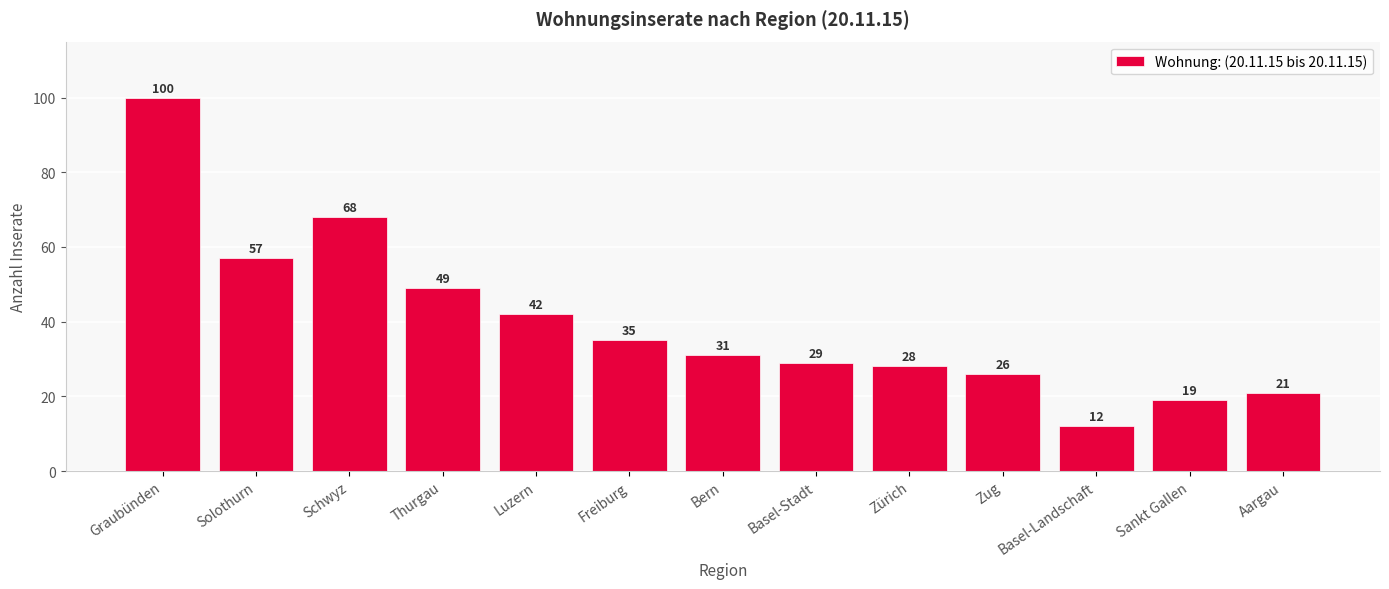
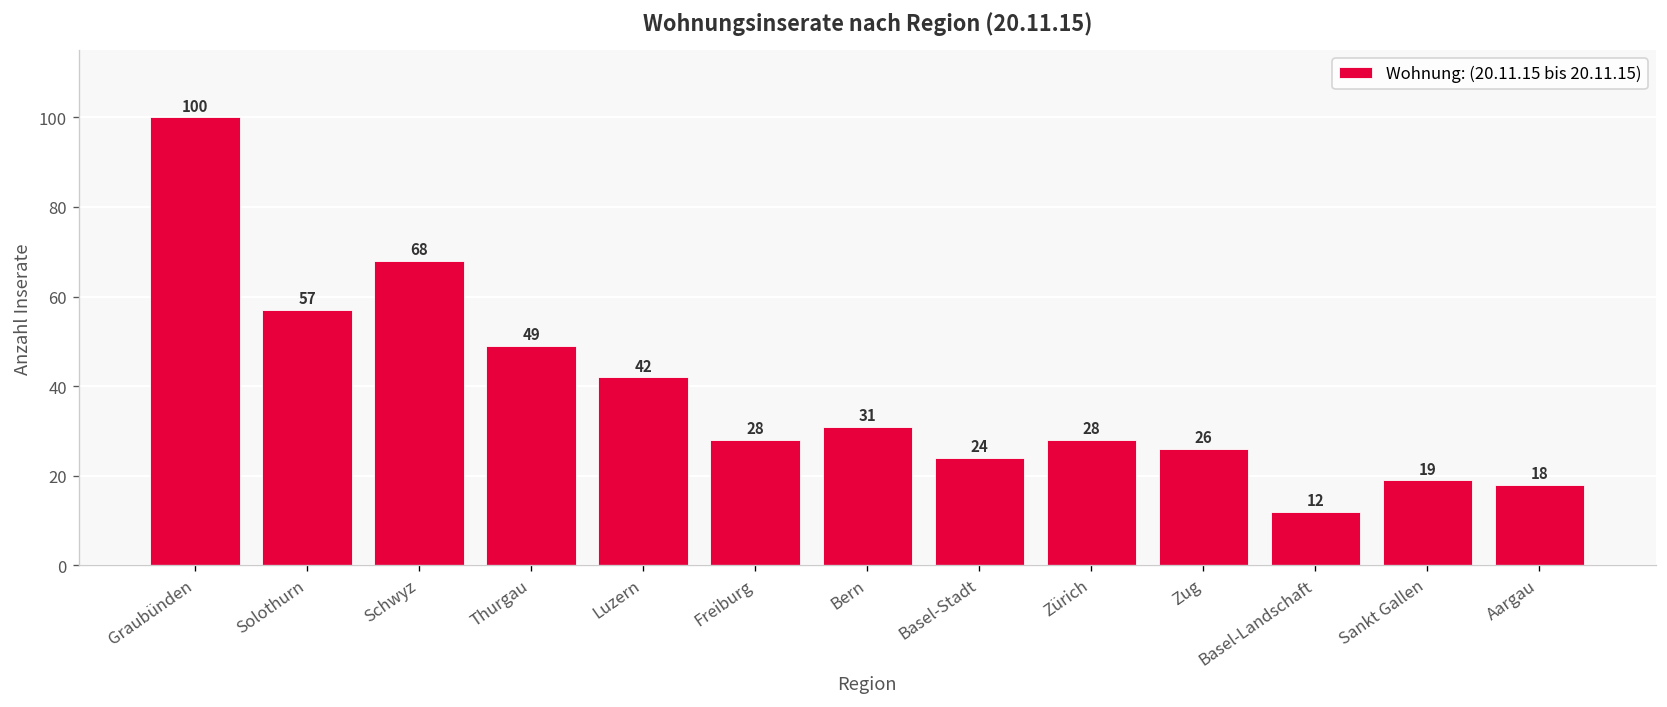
  {
    "Graubünden": 100,
    "Solothurn": 57,
    "Schwyz": 68,
    "Thurgau": 49,
    "Luzern": 42,
-   "Freiburg": 35,
+   "Freiburg": 28,
    "Bern": 31,
-   "Basel-Stadt": 29,
+   "Basel-Stadt": 24,
    "Zürich": 28,
    "Zug": 26,
    "Basel-Landschaft": 12,
    "Sankt Gallen": 19,
-   "Aargau": 21
+   "Aargau": 18
  }
